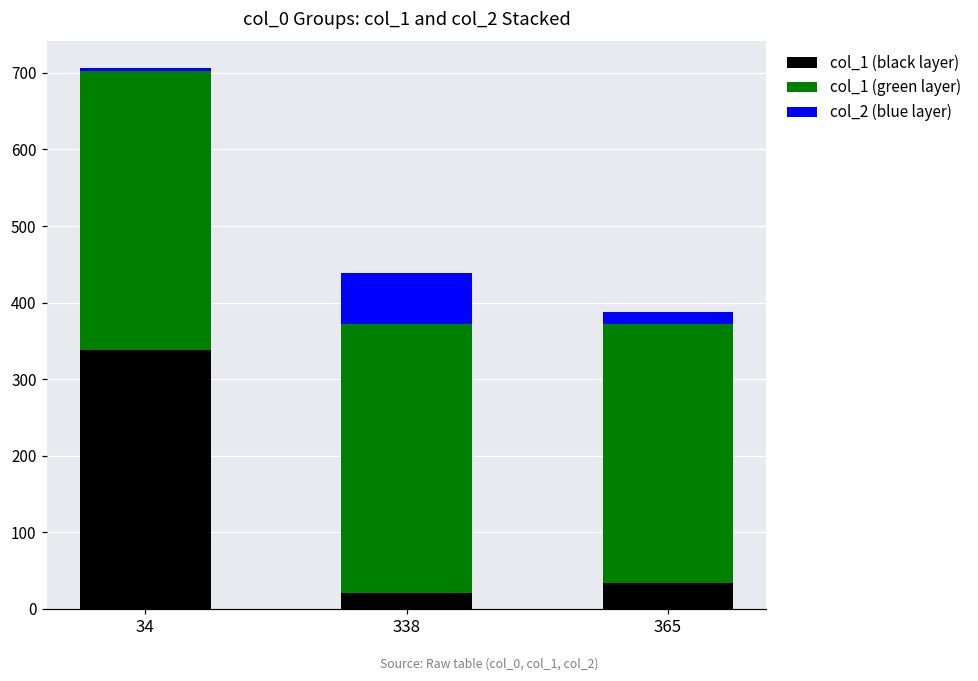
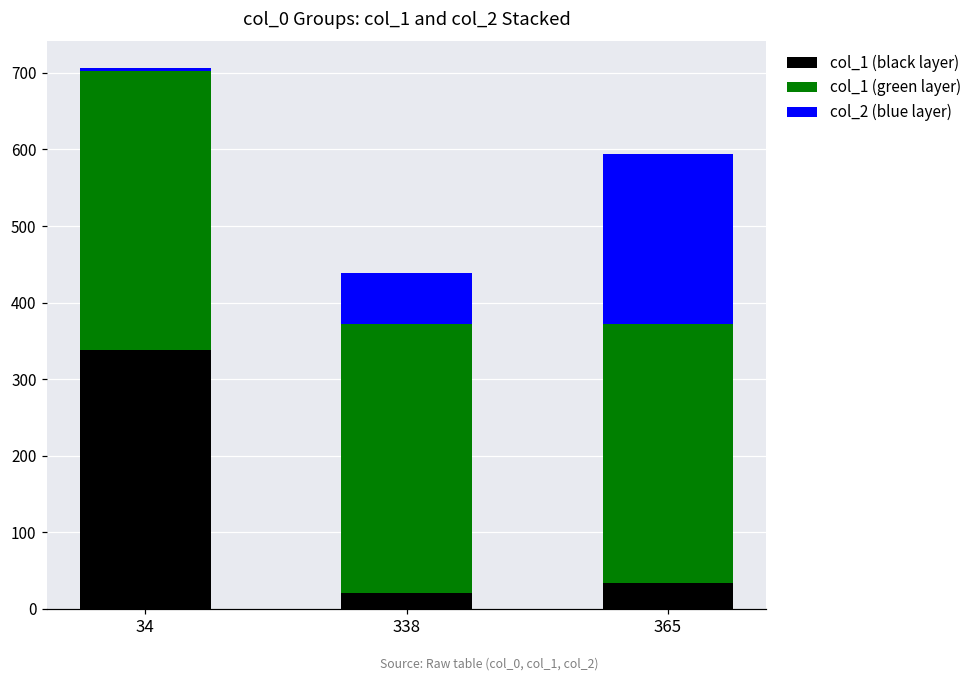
  {
    "col_1 (black layer)": {
      "34": 340,
      "338": 20,
      "365": 30
    },
    "col_1 (green layer)": {
      "34": 370,
      "338": 350,
      "365": 340
    },
    "col_2 (blue layer)": {
      "34": 0,
      "338": 70,
-     "365": 10
+     "365": 220
    }
  }
